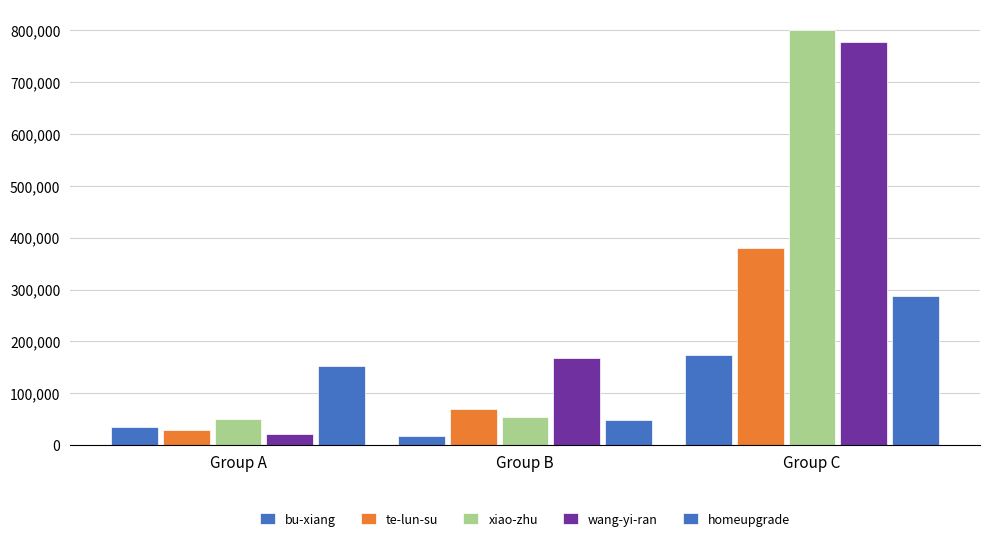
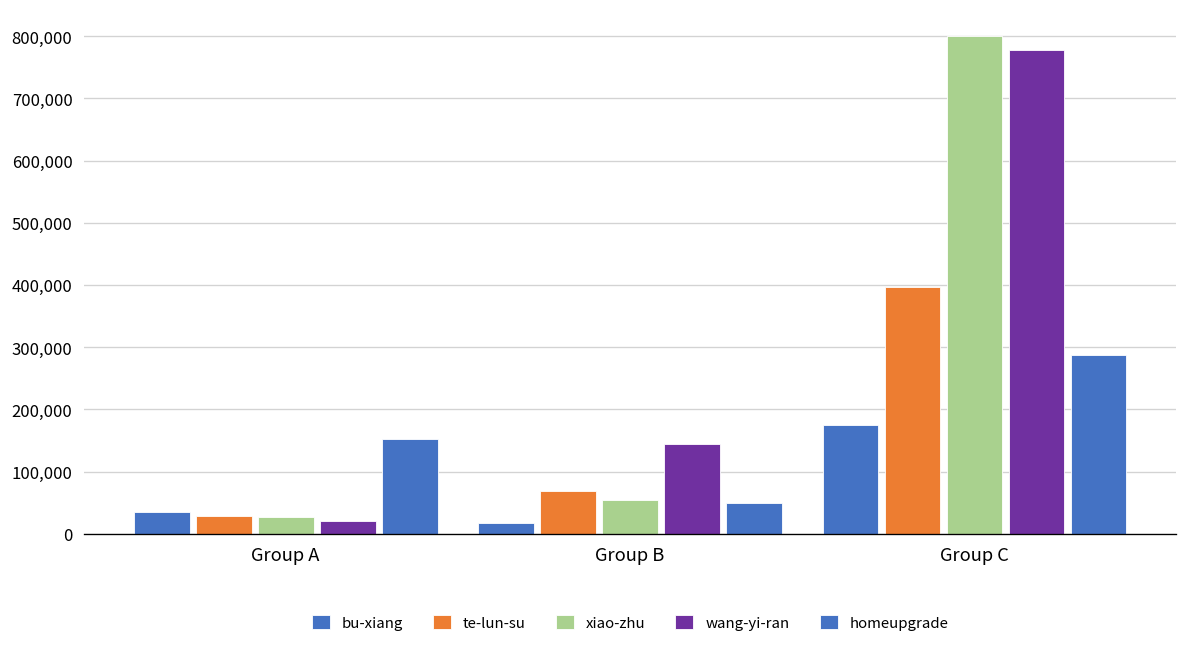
  {
    "te-lun-su": {
      "Group A": "30,000",
      "Group B": "70,000",
-     "Group C": "380,000"
+     "Group C": "400,000"
    },
    "xiao-zhu": {
-     "Group A": "50,000",
+     "Group A": "30,000",
      "Group B": "50,000",
      "Group C": "800,000"
    },
    "wang-yi-ran": {
      "Group A": "20,000",
-     "Group B": "170,000",
+     "Group B": "140,000",
      "Group C": "780,000"
    }
  }
